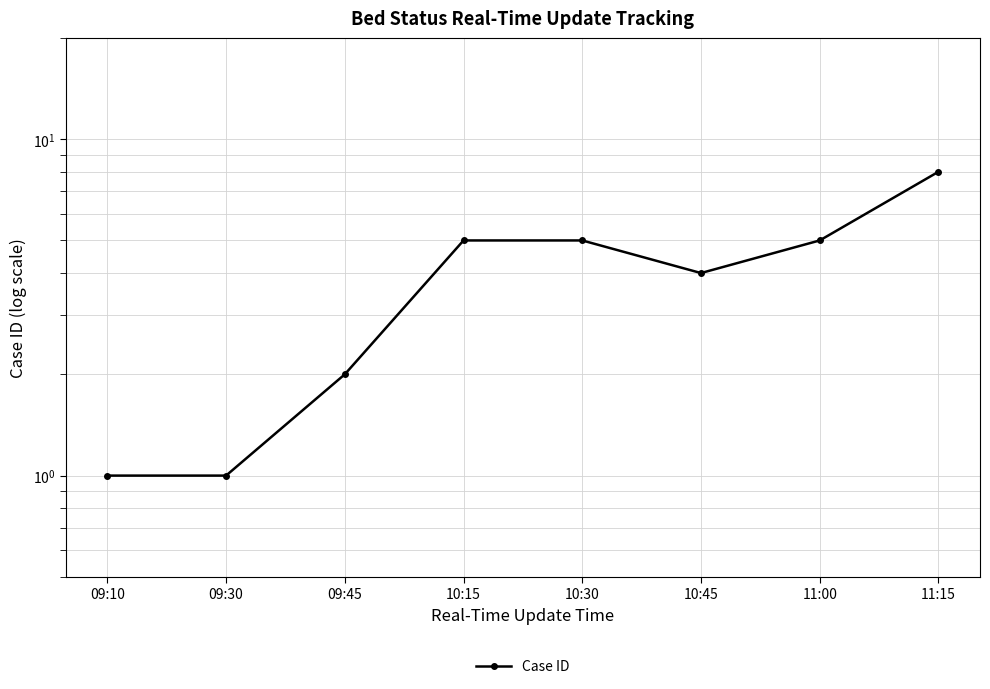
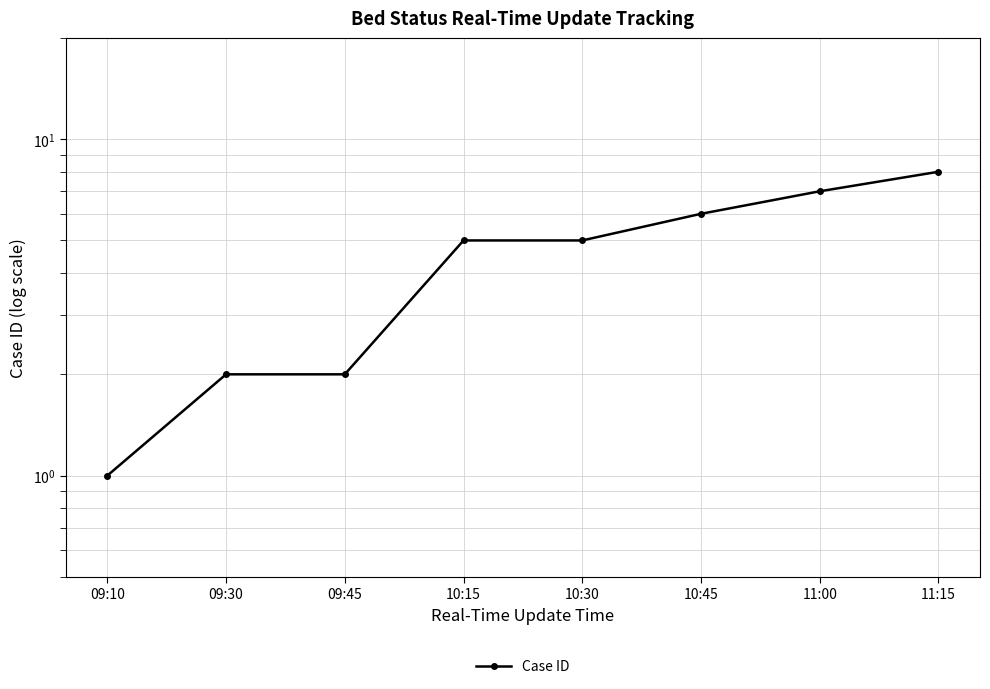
  {
    "09:10": 1,
-   "09:30": 1,
+   "09:30": 2,
    "09:45": 2,
    "10:15": 5,
    "10:30": 5,
-   "10:45": 4,
-   "11:00": 5,
+   "10:45": 6,
+   "11:00": 7,
    "11:15": 8
  }
